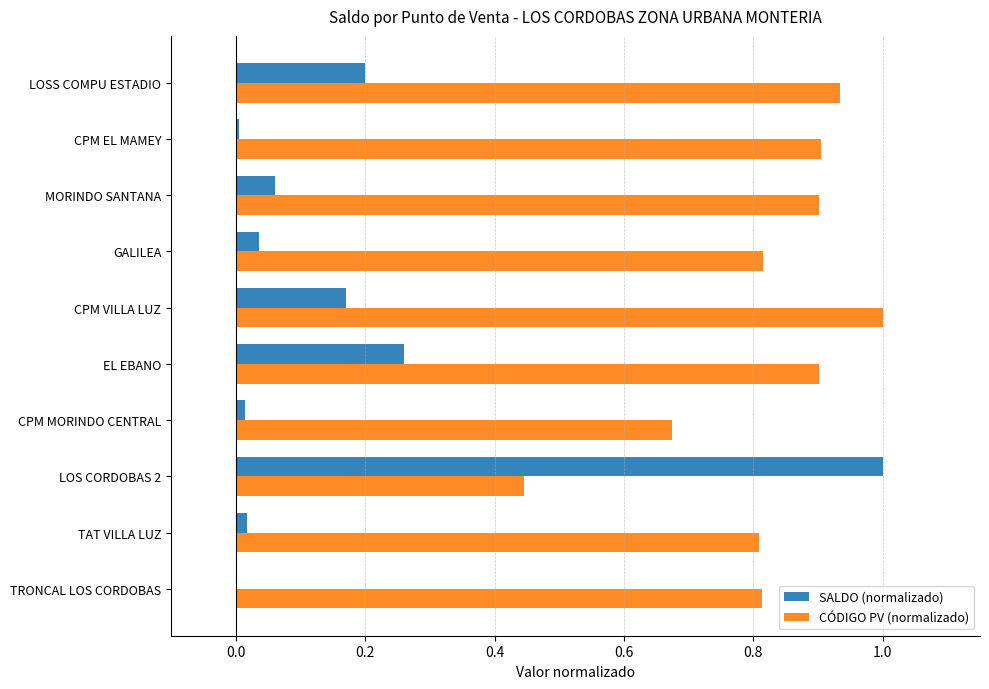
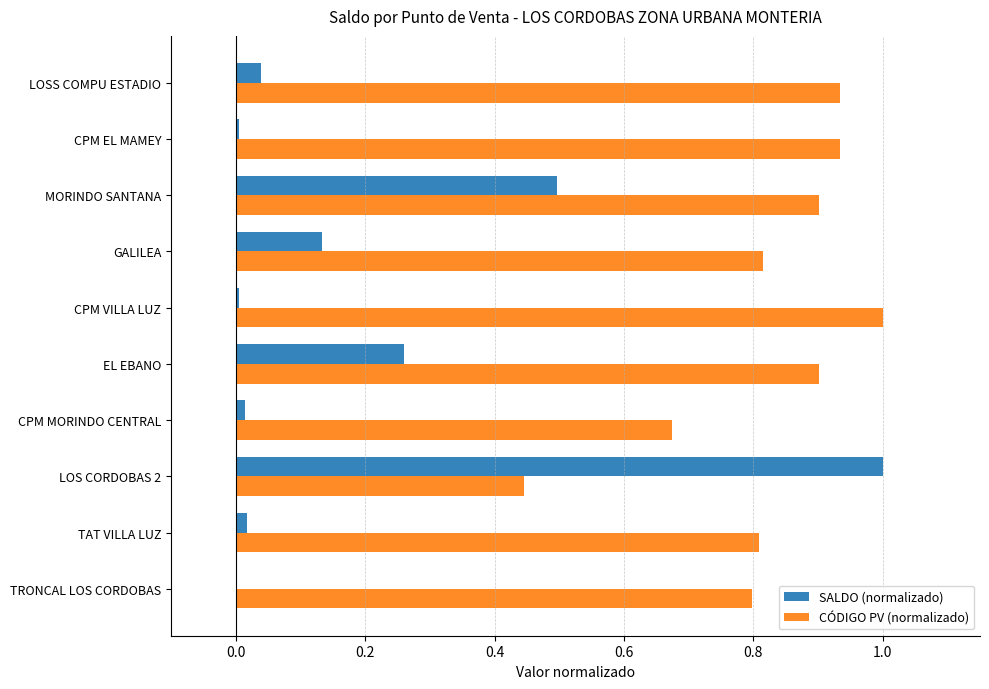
  {
    "SALDO (normalizado)": {
-     "LOSS COMPU ESTADIO": 0.20,
+     "LOSS COMPU ESTADIO": 0.04,
      "CPM EL MAMEY": 0.00,
-     "MORINDO SANTANA": 0.06,
-     "GALILEA": 0.04,
-     "CPM VILLA LUZ": 0.17,
+     "MORINDO SANTANA": 0.50,
+     "GALILEA": 0.13,
+     "CPM VILLA LUZ": 0.00,
      "EL EBANO": 0.26,
      "CPM MORINDO CENTRAL": 0.01,
      "LOS CORDOBAS 2": 1.00,
      "TAT VILLA LUZ": 0.02
    },
    "CÓDIGO PV (normalizado)": {
      "LOSS COMPU ESTADIO": 0.93,
-     "CPM EL MAMEY": 0.91,
+     "CPM EL MAMEY": 0.93,
      "MORINDO SANTANA": 0.90,
      "GALILEA": 0.81,
      "CPM VILLA LUZ": 1.00,
      "EL EBANO": 0.90,
      "CPM MORINDO CENTRAL": 0.67,
      "LOS CORDOBAS 2": 0.45,
      "TAT VILLA LUZ": 0.81,
-     "TRONCAL LOS CORDOBAS": 0.81
+     "TRONCAL LOS CORDOBAS": 0.80
    }
  }
